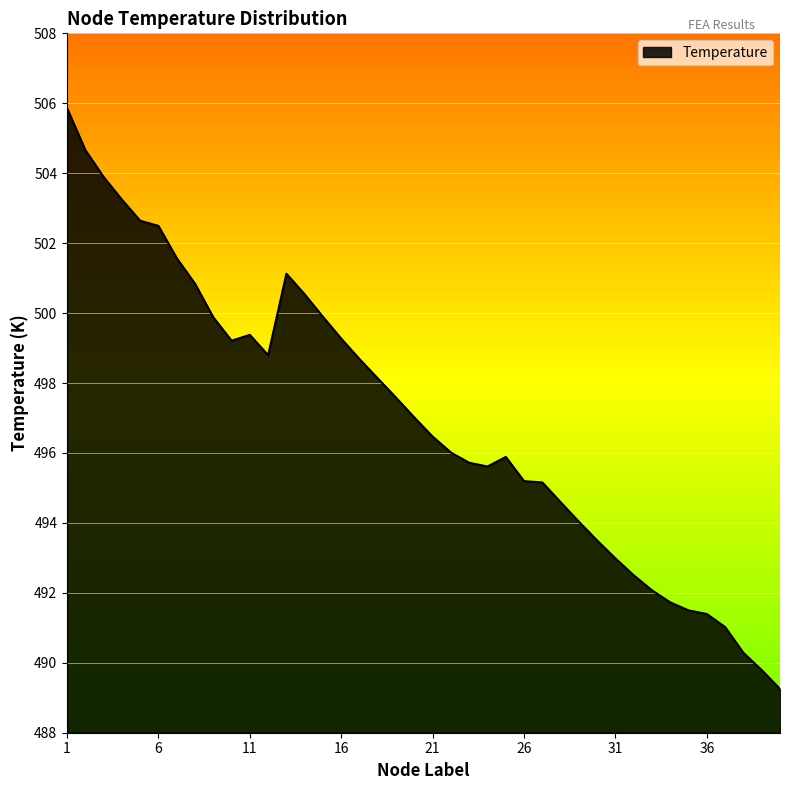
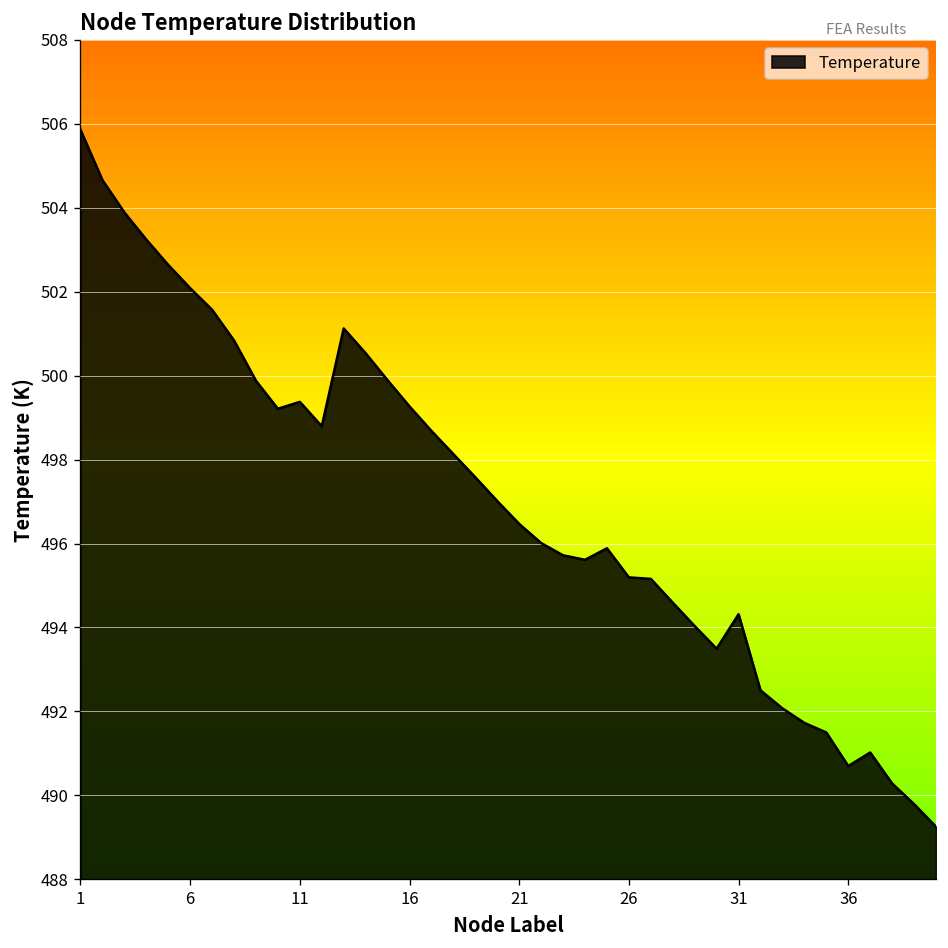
  {
    "1": 505.9,
-   "6": 502.5,
+   "6": 502.1,
    "11": 499.4,
    "16": 499.3,
    "21": 496.5,
    "26": 495.2,
-   "31": 493.0,
-   "36": 491.4
+   "31": 494.3,
+   "36": 490.7
  }
